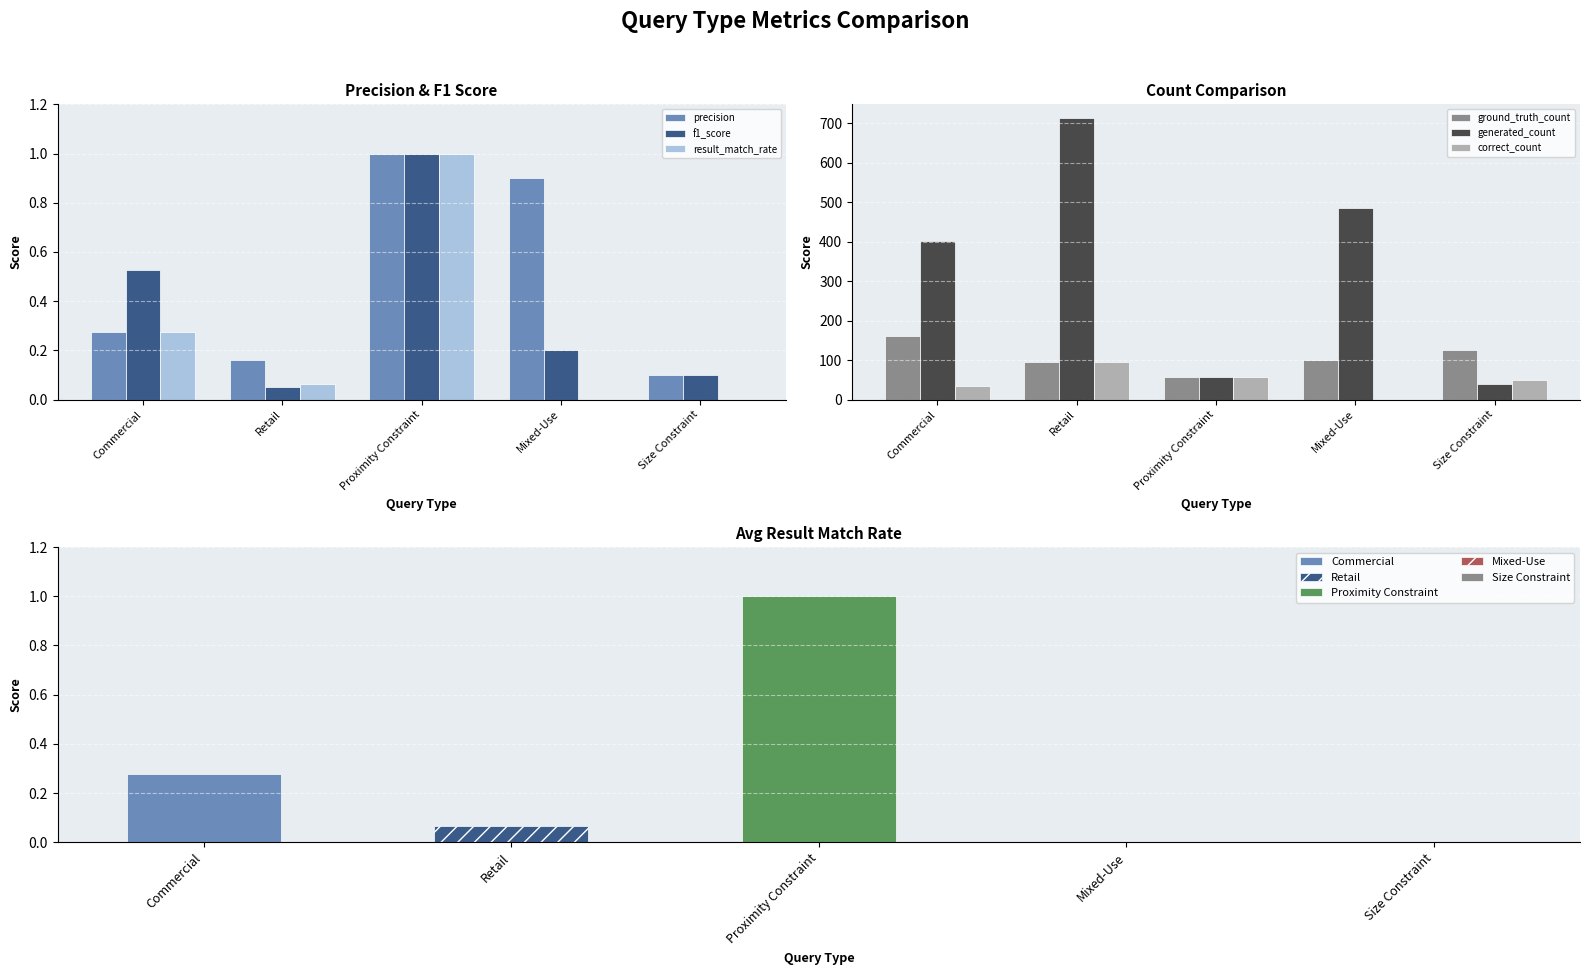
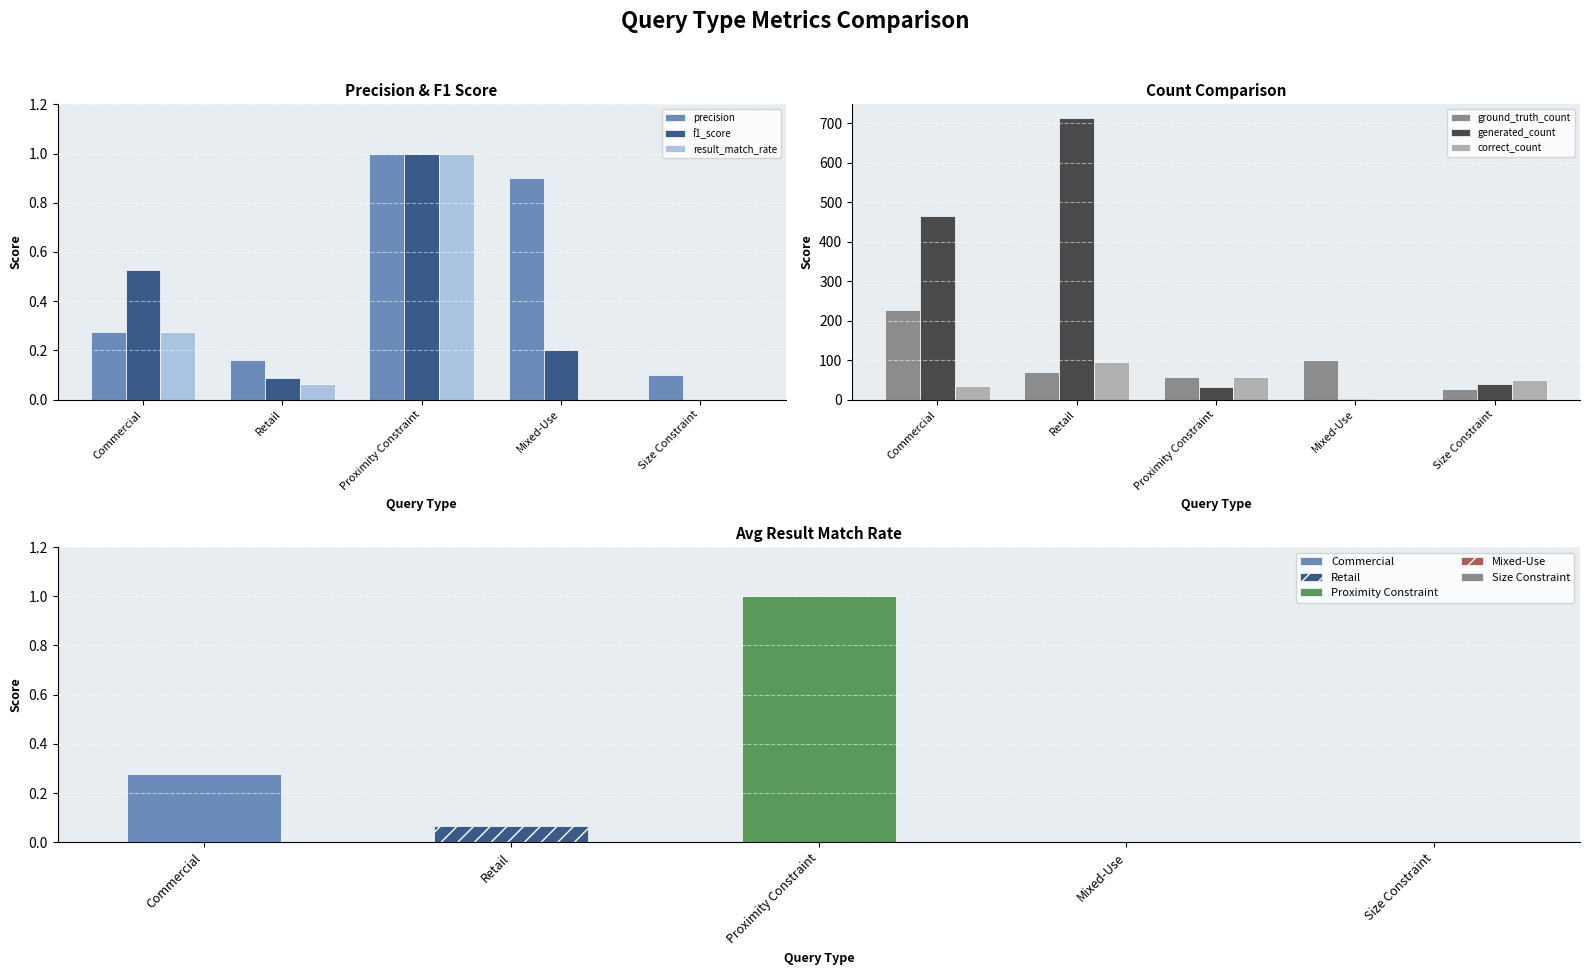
  {
    "Precision & F1 Score": {
      "precision": {
        "Commercial": 0.28,
        "Retail": 0.16,
        "Proximity Constraint": 1.00,
        "Mixed-Use": 0.90,
        "Size Constraint": 0.10
      },
      "f1_score": {
        "Commercial": 0.53,
-       "Retail": 0.05,
+       "Retail": 0.09,
        "Proximity Constraint": 1.00,
        "Mixed-Use": 0.20,
-       "Size Constraint": 0.1
+       "Size Constraint": 0.0
      },
      "result_match_rate": {
        "Commercial": 0.28,
        "Retail": 0.06,
        "Proximity Constraint": 1.00,
        "Mixed-Use": 0.00,
        "Size Constraint": 0.00
      }
    },
    "Count Comparison": {
      "ground_truth_count": {
-       "Commercial": 160,
-       "Retail": 100,
+       "Commercial": 230,
+       "Retail": 70,
        "Proximity Constraint": 60,
        "Mixed-Use": 100,
-       "Size Constraint": 130
+       "Size Constraint": 30
      },
      "generated_count": {
-       "Commercial": 400,
+       "Commercial": 470,
        "Retail": 710,
-       "Proximity Constraint": 60,
-       "Mixed-Use": 490,
+       "Proximity Constraint": 30,
+       "Mixed-Use": 0,
        "Size Constraint": 40
      },
      "correct_count": {
        "Commercial": 30,
        "Retail": 100,
        "Proximity Constraint": 60,
        "Mixed-Use": 0,
        "Size Constraint": 50
      }
    },
    "Avg Result Match Rate": {
      "Commercial": 0.28,
      "Retail": 0.06,
      "Proximity Constraint": 1.00,
      "Mixed-Use": 0.00,
      "Size Constraint": 0.00
    }
  }
